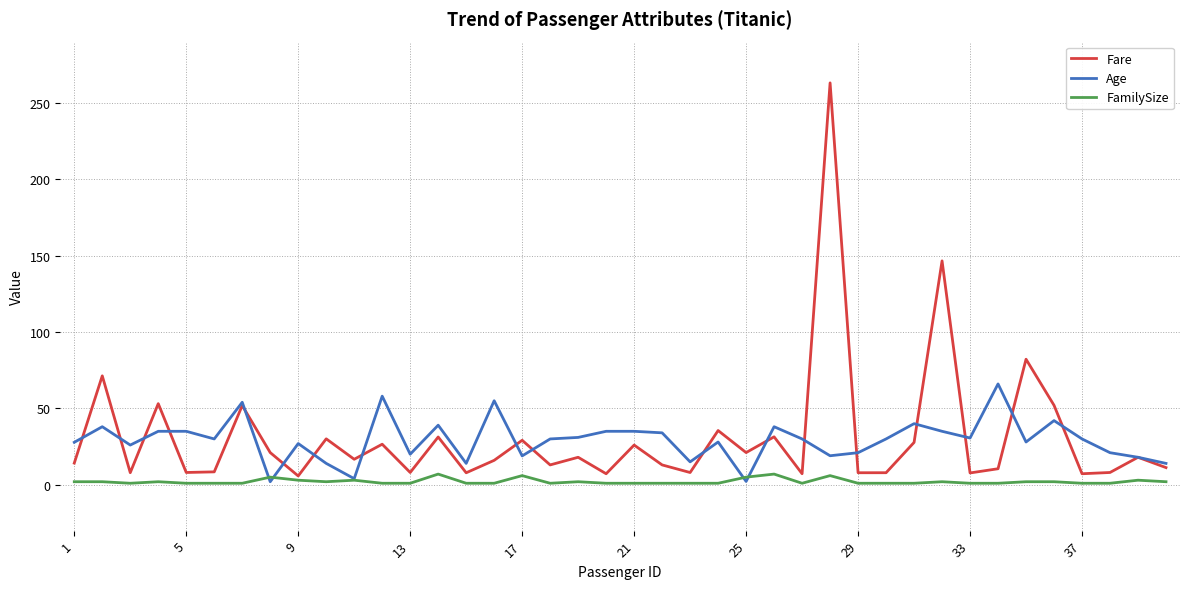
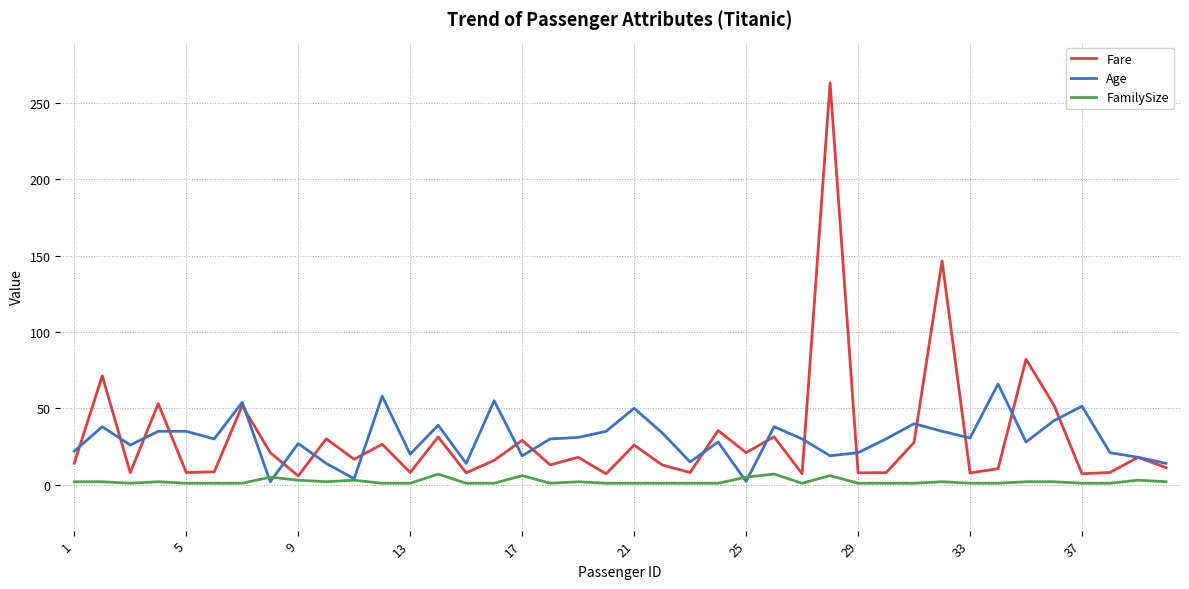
  {
    "Fare": {
      "1": 14,
      "5": 8,
      "9": 6,
      "13": 8,
      "17": 29,
      "21": 26,
      "25": 21,
      "29": 8,
      "33": 8,
      "37": 7
    },
    "Age": {
-     "1": 28,
+     "1": 22,
      "5": 35,
      "9": 27,
      "13": 20,
      "17": 19,
-     "21": 35,
+     "21": 50,
      "25": 2,
      "29": 21,
      "33": 31,
-     "37": 30
+     "37": 51
    },
    "FamilySize": {
      "1": 2,
      "5": 1,
      "9": 3,
      "13": 1,
      "17": 6,
      "21": 1,
      "25": 5,
      "29": 1,
      "33": 1,
      "37": 1
    }
  }
